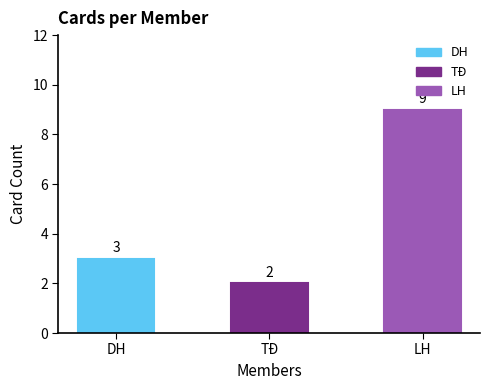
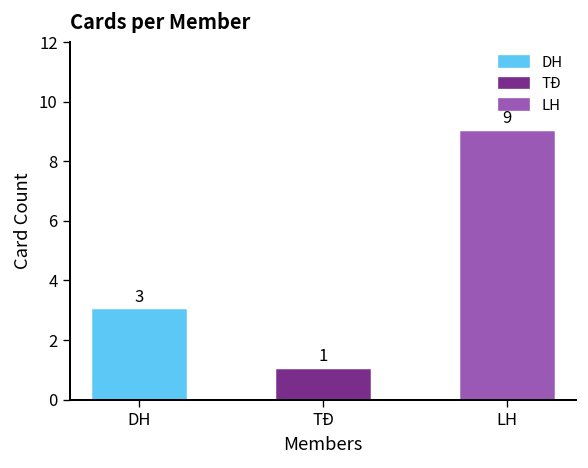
  {
    "DH": 3,
-   "TĐ": 2,
+   "TĐ": 1,
    "LH": 9
  }
